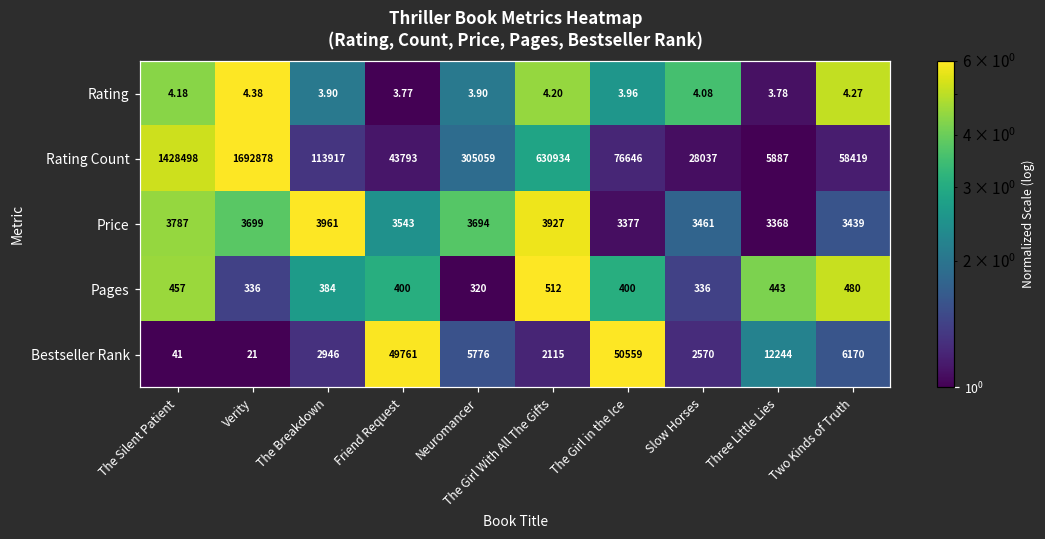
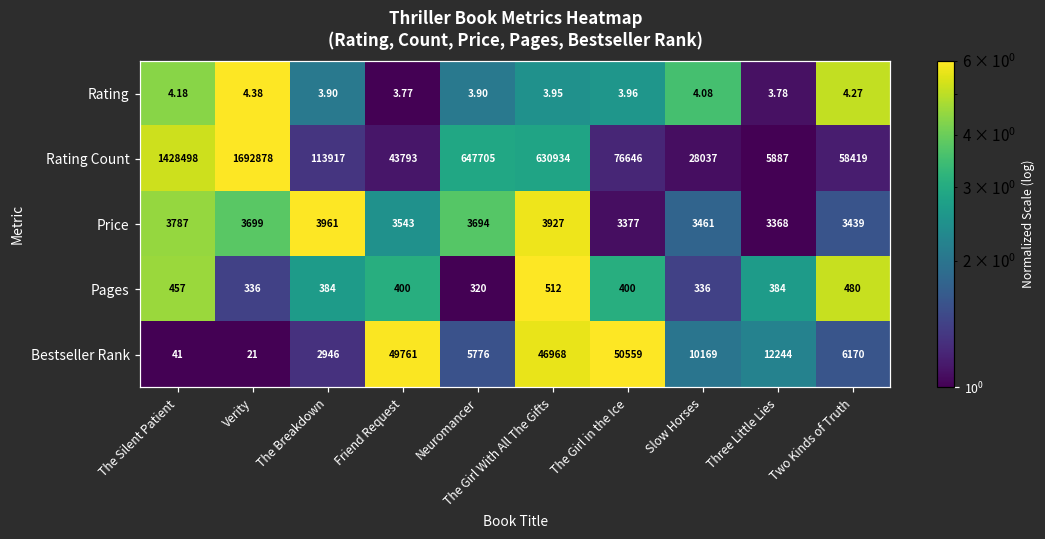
  {
    "Rating": {
      "The Silent Patient": 4.18,
      "Verity": 4.38,
      "The Breakdown": 3.90,
      "Friend Request": 3.77,
      "Neuromancer": 3.90,
-     "The Girl With All The Gifts": 4.20,
+     "The Girl With All The Gifts": 3.95,
      "The Girl in the Ice": 3.96,
      "Slow Horses": 4.08,
      "Three Little Lies": 3.78,
      "Two Kinds of Truth": 4.27
    },
    "Rating Count": {
      "The Silent Patient": 1428498,
      "Verity": 1692878,
      "The Breakdown": 113917,
      "Friend Request": 43793,
-     "Neuromancer": 305059,
+     "Neuromancer": 647705,
      "The Girl With All The Gifts": 630934,
      "The Girl in the Ice": 76646,
      "Slow Horses": 28037,
      "Three Little Lies": 5887,
      "Two Kinds of Truth": 58419
    },
    "Price": {
      "The Silent Patient": 3787,
      "Verity": 3699,
      "The Breakdown": 3961,
      "Friend Request": 3543,
      "Neuromancer": 3694,
      "The Girl With All The Gifts": 3927,
      "The Girl in the Ice": 3377,
      "Slow Horses": 3461,
      "Three Little Lies": 3368,
      "Two Kinds of Truth": 3439
    },
    "Pages": {
      "The Silent Patient": 457,
      "Verity": 336,
      "The Breakdown": 384,
      "Friend Request": 400,
      "Neuromancer": 320,
      "The Girl With All The Gifts": 512,
      "The Girl in the Ice": 400,
      "Slow Horses": 336,
-     "Three Little Lies": 443,
+     "Three Little Lies": 384,
      "Two Kinds of Truth": 480
    },
    "Bestseller Rank": {
      "The Silent Patient": 41,
      "Verity": 21,
      "The Breakdown": 2946,
      "Friend Request": 49761,
      "Neuromancer": 5776,
-     "The Girl With All The Gifts": 2115,
+     "The Girl With All The Gifts": 46968,
      "The Girl in the Ice": 50559,
-     "Slow Horses": 2570,
+     "Slow Horses": 10169,
      "Three Little Lies": 12244,
      "Two Kinds of Truth": 6170
    }
  }
